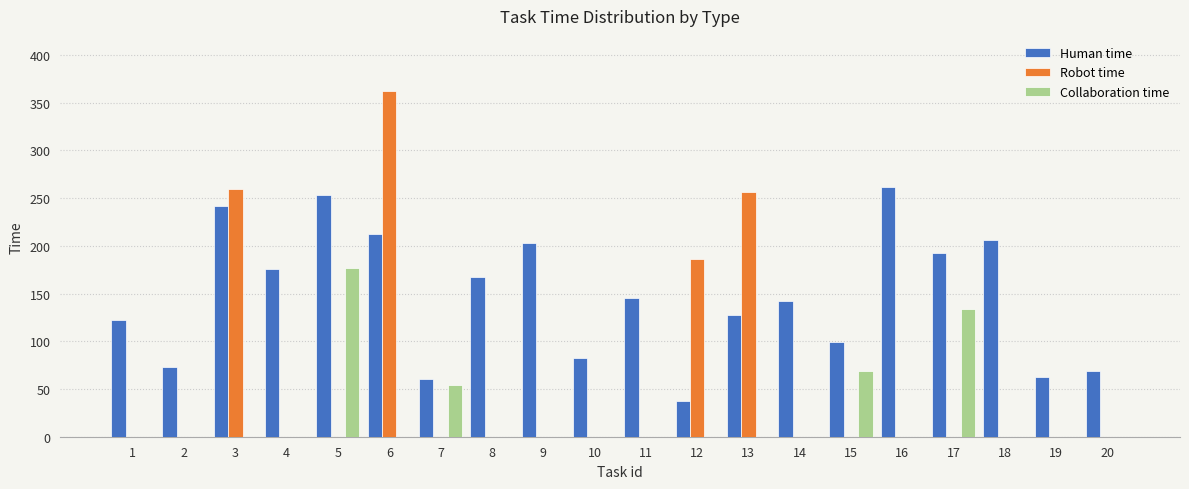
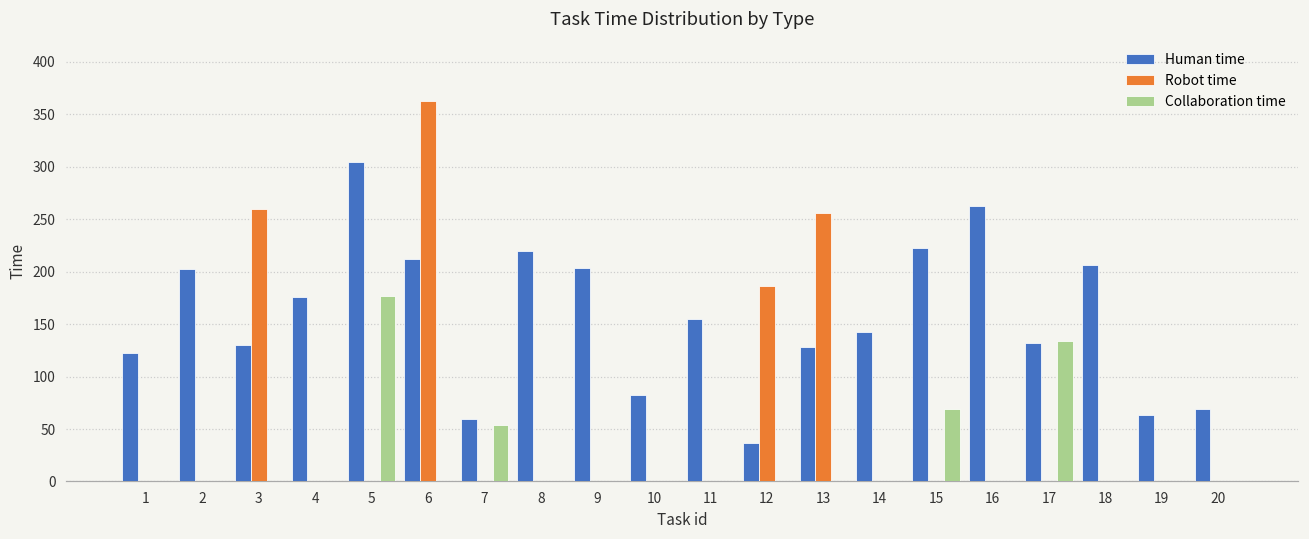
  {
    "Human time": {
      "1": 120,
-     "2": 70,
-     "3": 240,
+     "2": 200,
+     "3": 130,
      "4": 180,
-     "5": 250,
+     "5": 300,
      "6": 210,
      "7": 60,
-     "8": 170,
+     "8": 220,
      "9": 200,
      "10": 80,
-     "11": 150,
+     "11": 160,
      "12": 40,
      "13": 130,
      "14": 140,
-     "15": 100,
+     "15": 220,
      "16": 260,
-     "17": 190,
+     "17": 130,
      "18": 210,
      "19": 60,
      "20": 70
    },
    "Robot time": {
      "1": 0,
      "2": 0,
      "3": 260,
      "4": 0,
      "5": 0,
      "6": 360,
      "7": 0,
      "8": 0,
      "9": 0,
      "10": 0,
      "11": 0,
      "12": 190,
      "13": 260,
      "14": 0,
      "15": 0,
      "16": 0,
      "17": 0,
      "18": 0,
      "19": 0,
      "20": 0
    },
    "Collaboration time": {
      "1": 0,
      "2": 0,
      "3": 0,
      "4": 0,
      "5": 180,
      "6": 0,
      "7": 50,
      "8": 0,
      "9": 0,
      "10": 0,
      "11": 0,
      "12": 0,
      "13": 0,
      "14": 0,
      "15": 70,
      "16": 0,
      "17": 130,
      "18": 0,
      "19": 0,
      "20": 0
    }
  }
